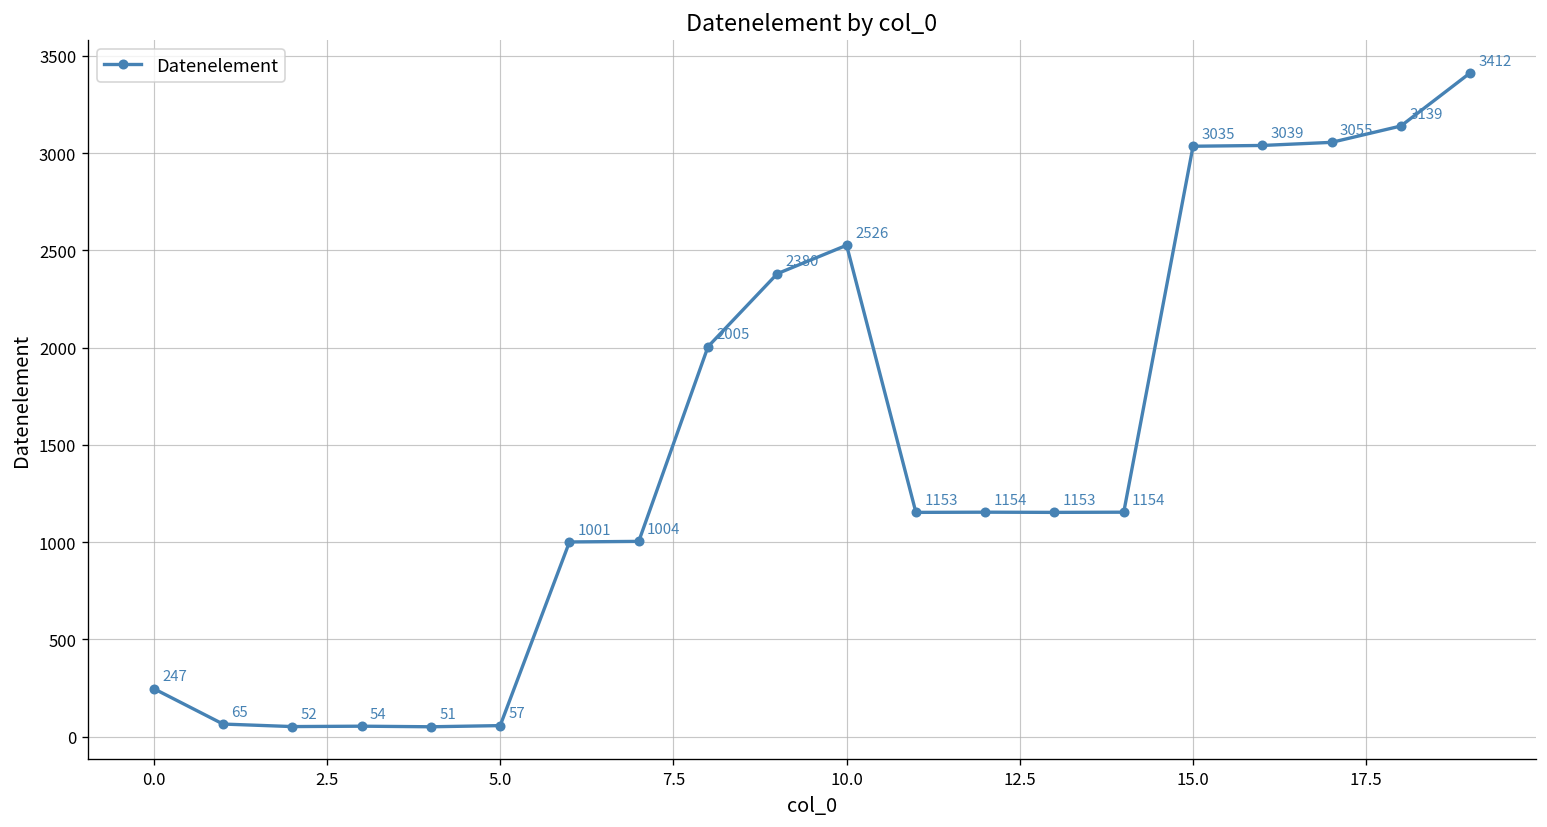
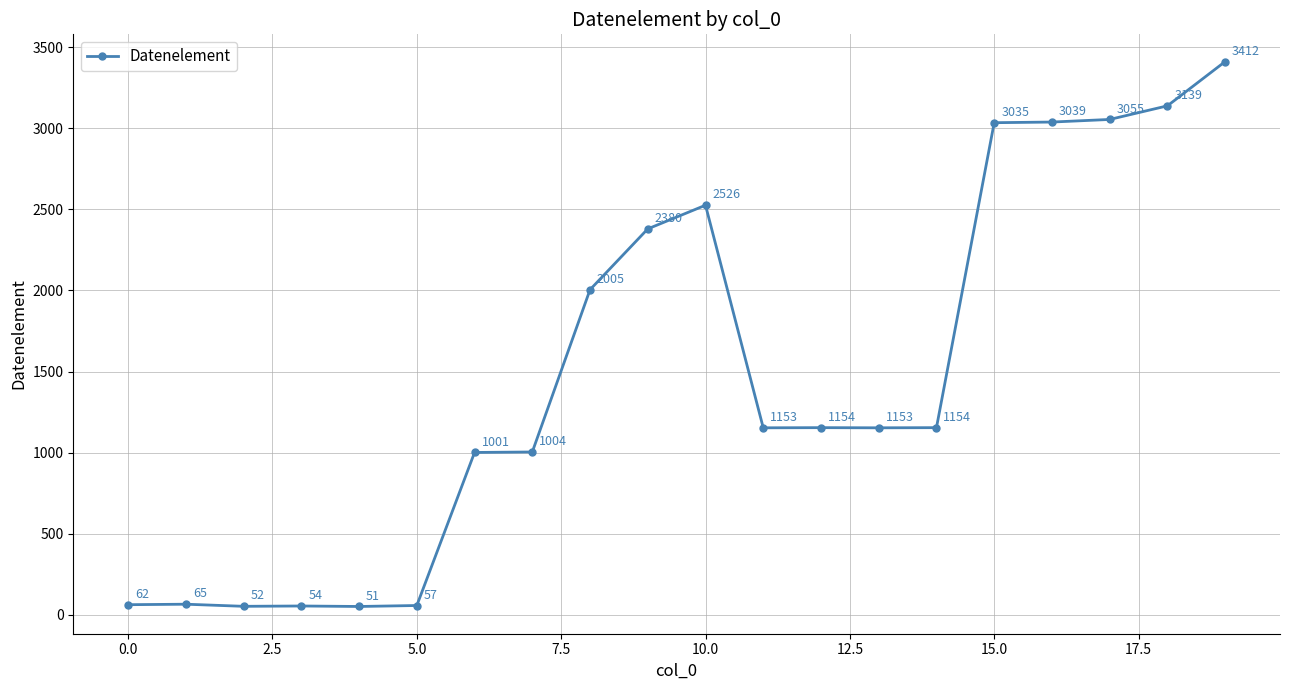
  {
-   "0.0": 247,
+   "0.0": 62,
    "5.0": 57,
    "10.0": 2526,
    "15.0": 3035
  }
